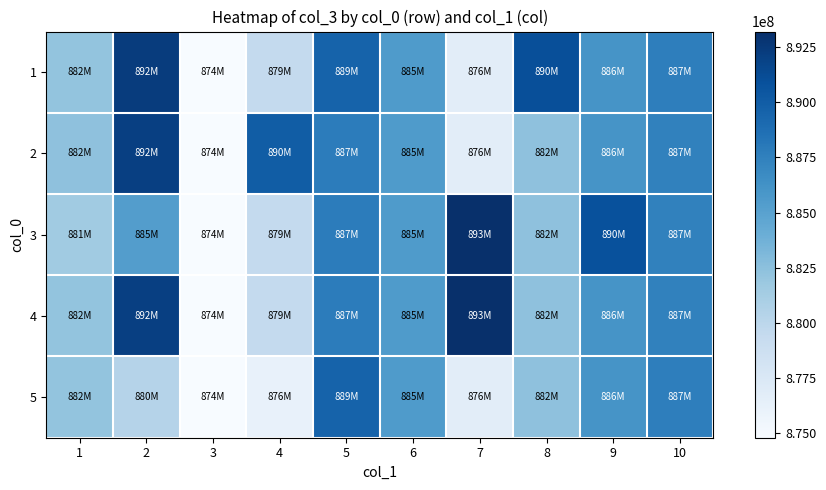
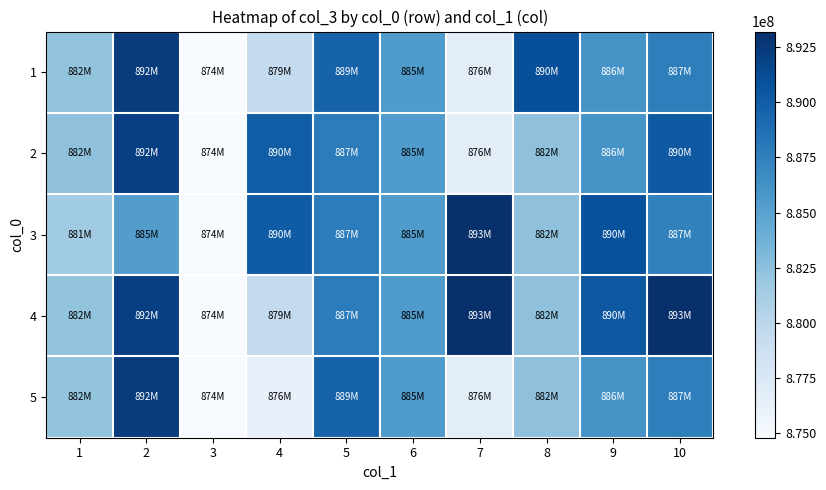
  {
    "1": {
      "1": "882M",
      "2": "892M",
      "3": "874M",
      "4": "879M",
      "5": "889M",
      "6": "885M",
      "7": "876M",
      "8": "890M",
      "9": "886M",
      "10": "887M"
    },
    "2": {
      "1": "882M",
      "2": "892M",
      "3": "874M",
      "4": "890M",
      "5": "887M",
      "6": "885M",
      "7": "876M",
      "8": "882M",
      "9": "886M",
-     "10": "887M"
+     "10": "890M"
    },
    "3": {
      "1": "881M",
      "2": "885M",
      "3": "874M",
-     "4": "879M",
+     "4": "890M",
      "5": "887M",
      "6": "885M",
      "7": "893M",
      "8": "882M",
      "9": "890M",
      "10": "887M"
    },
    "4": {
      "1": "882M",
      "2": "892M",
      "3": "874M",
      "4": "879M",
      "5": "887M",
      "6": "885M",
      "7": "893M",
      "8": "882M",
-     "9": "886M",
-     "10": "887M"
+     "9": "890M",
+     "10": "893M"
    },
    "5": {
      "1": "882M",
-     "2": "880M",
+     "2": "892M",
      "3": "874M",
      "4": "876M",
      "5": "889M",
      "6": "885M",
      "7": "876M",
      "8": "882M",
      "9": "886M",
      "10": "887M"
    }
  }
